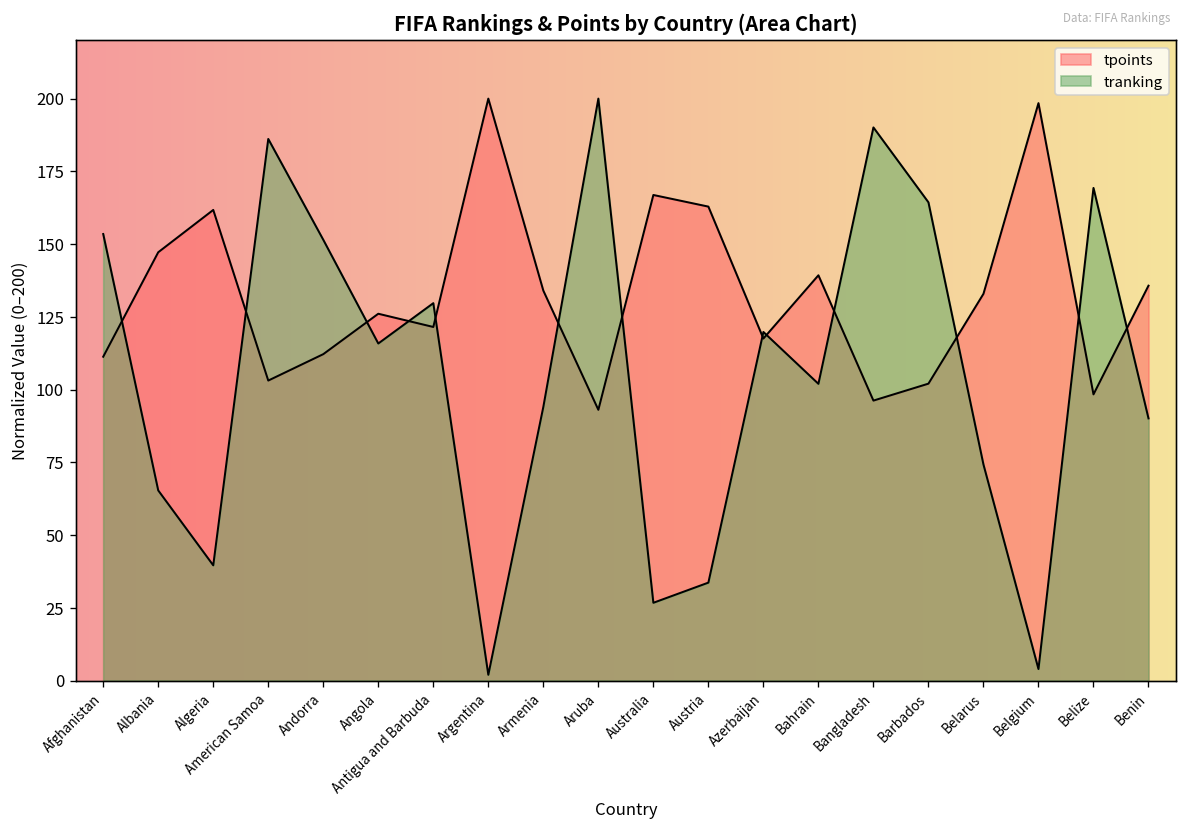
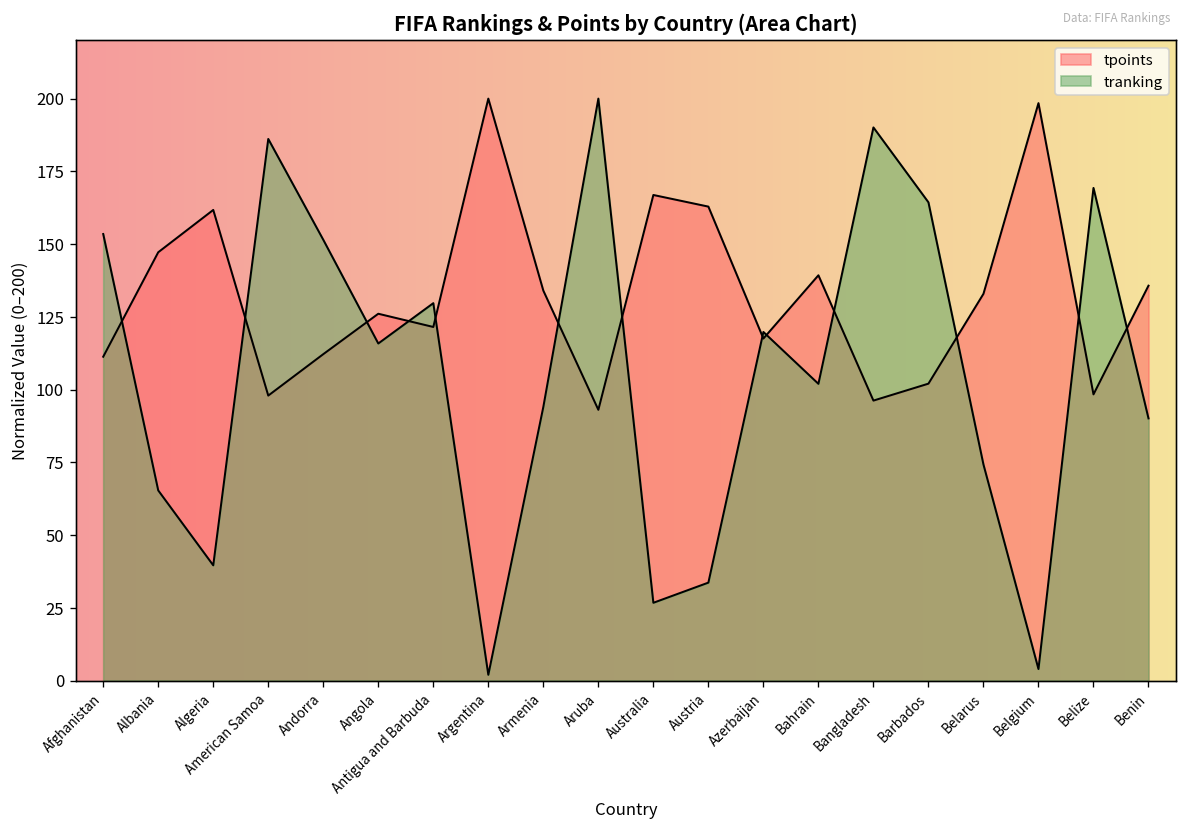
  {
    "tpoints": {
      "Afghanistan": 111,
      "Albania": 147,
      "Algeria": 162,
-     "American Samoa": 103,
+     "American Samoa": 98,
      "Andorra": 112,
      "Angola": 126,
      "Antigua and Barbuda": 122,
      "Argentina": 200,
      "Armenia": 134,
      "Aruba": 93,
      "Australia": 167,
      "Austria": 163,
      "Azerbaijan": 118,
      "Bahrain": 139,
      "Bangladesh": 96,
      "Barbados": 102,
      "Belarus": 133,
      "Belgium": 198,
      "Belize": 98,
      "Benin": 136
    },
    "tranking": {
      "Afghanistan": 153,
      "Albania": 65,
      "Algeria": 40,
      "American Samoa": 186,
      "Andorra": 151,
      "Angola": 116,
      "Antigua and Barbuda": 130,
      "Argentina": 2,
      "Armenia": 94,
      "Aruba": 200,
      "Australia": 27,
      "Austria": 34,
      "Azerbaijan": 120,
      "Bahrain": 102,
      "Bangladesh": 190,
      "Barbados": 164,
      "Belarus": 74,
      "Belgium": 4,
      "Belize": 169,
      "Benin": 90
    }
  }
